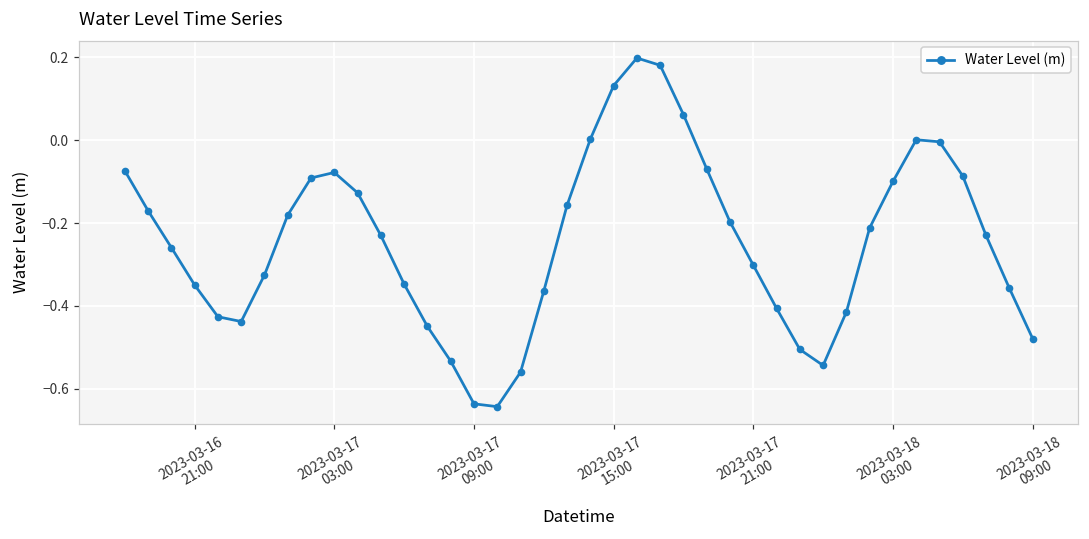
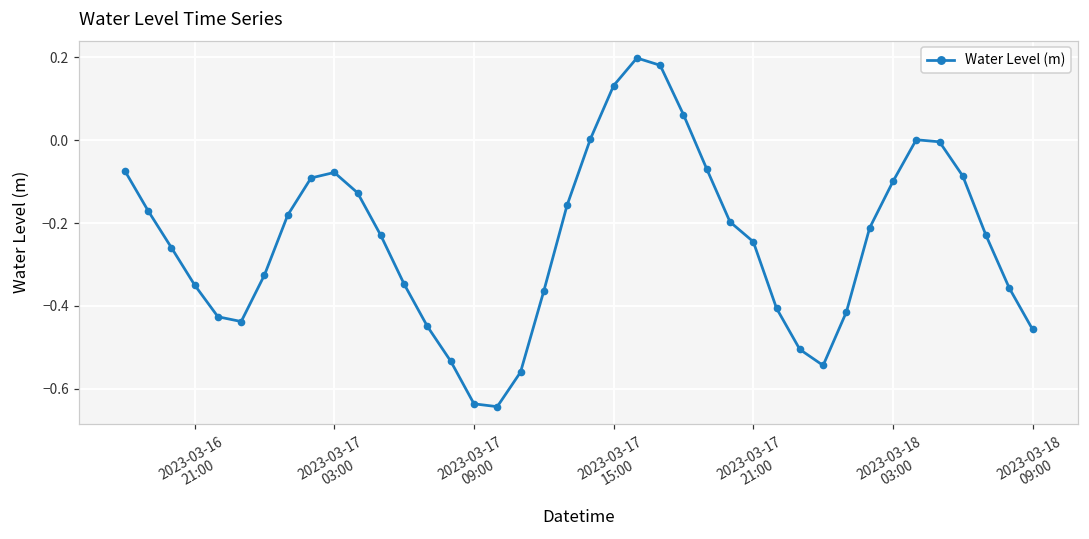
  {
    "2023-03-16 21:00": -0.35,
    "2023-03-17 03:00": -0.08,
    "2023-03-17 09:00": -0.64,
    "2023-03-17 15:00": 0.13,
-   "2023-03-17 21:00": -0.30,
+   "2023-03-17 21:00": -0.25,
    "2023-03-18 03:00": -0.10,
-   "2023-03-18 09:00": -0.48
+   "2023-03-18 09:00": -0.46
  }
